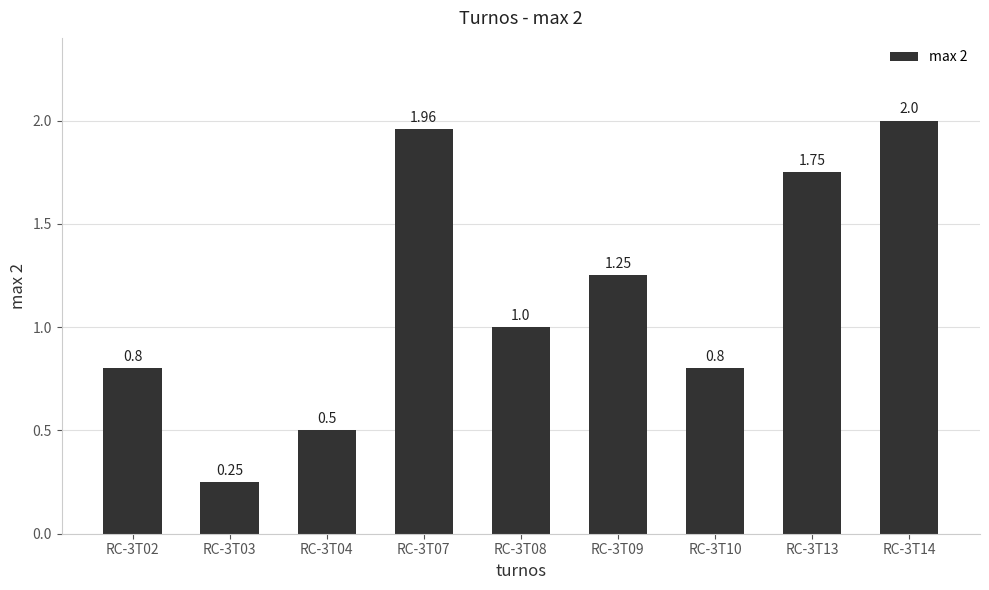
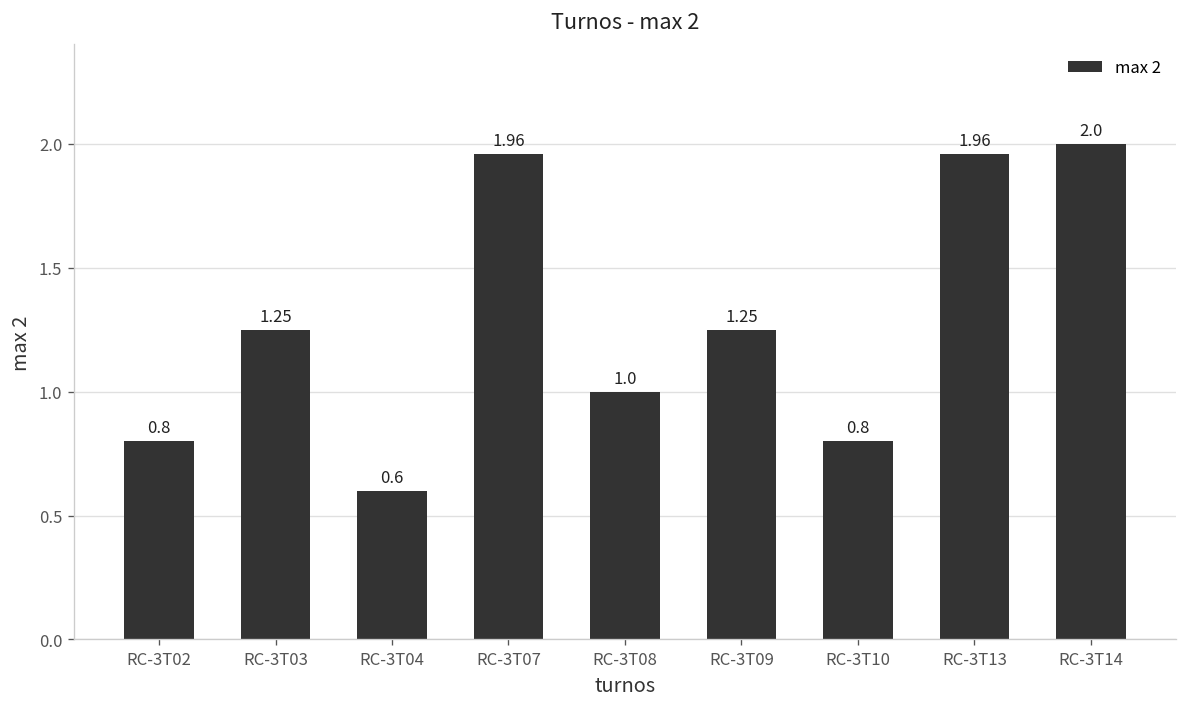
  {
    "RC-3T02": 0.8,
-   "RC-3T03": 0.25,
-   "RC-3T04": 0.5,
+   "RC-3T03": 1.25,
+   "RC-3T04": 0.6,
    "RC-3T07": 1.96,
    "RC-3T08": 1.0,
    "RC-3T09": 1.25,
    "RC-3T10": 0.8,
-   "RC-3T13": 1.75,
+   "RC-3T13": 1.96,
    "RC-3T14": 2.0
  }
